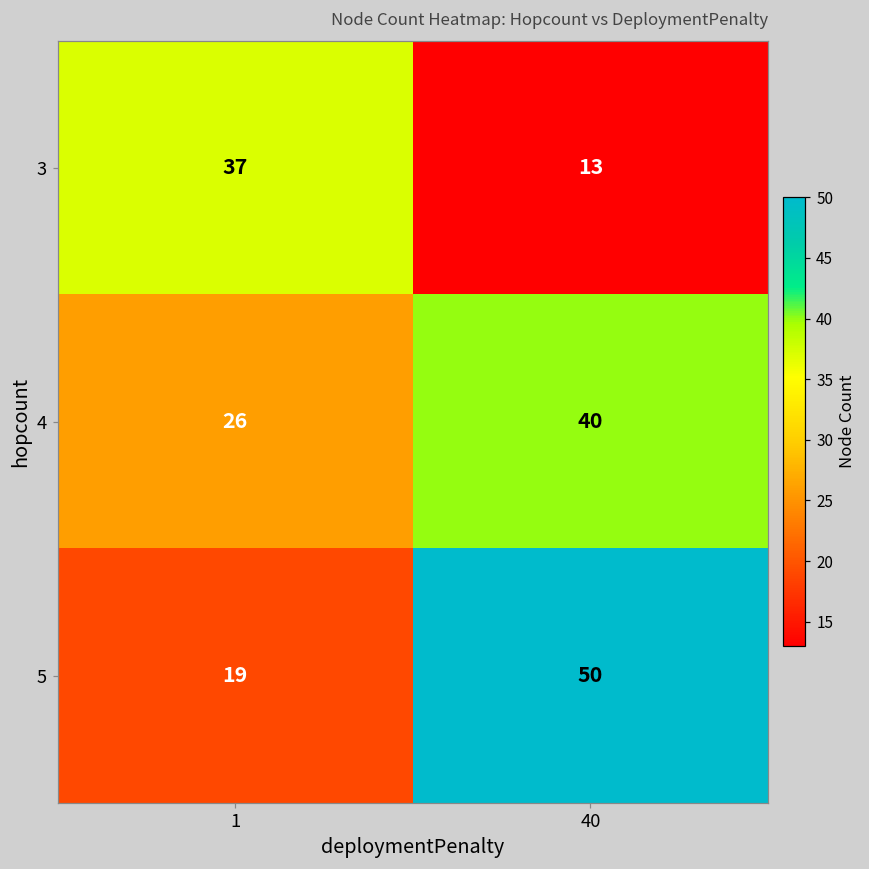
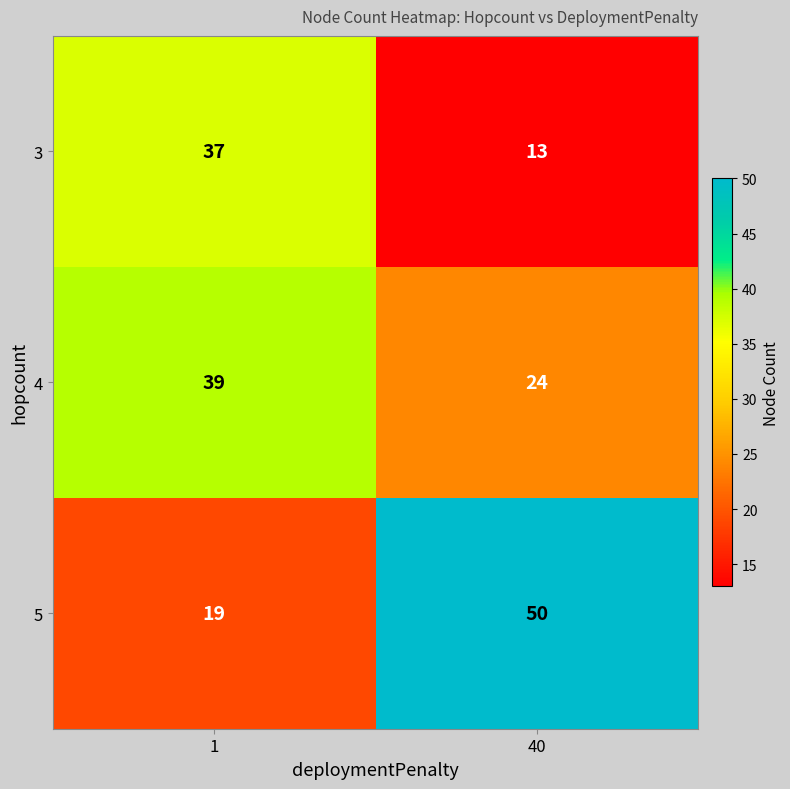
  {
    "3": {
      "1": 37,
      "40": 13
    },
    "4": {
-     "1": 26,
-     "40": 40
+     "1": 39,
+     "40": 24
    },
    "5": {
      "1": 19,
      "40": 50
    }
  }
